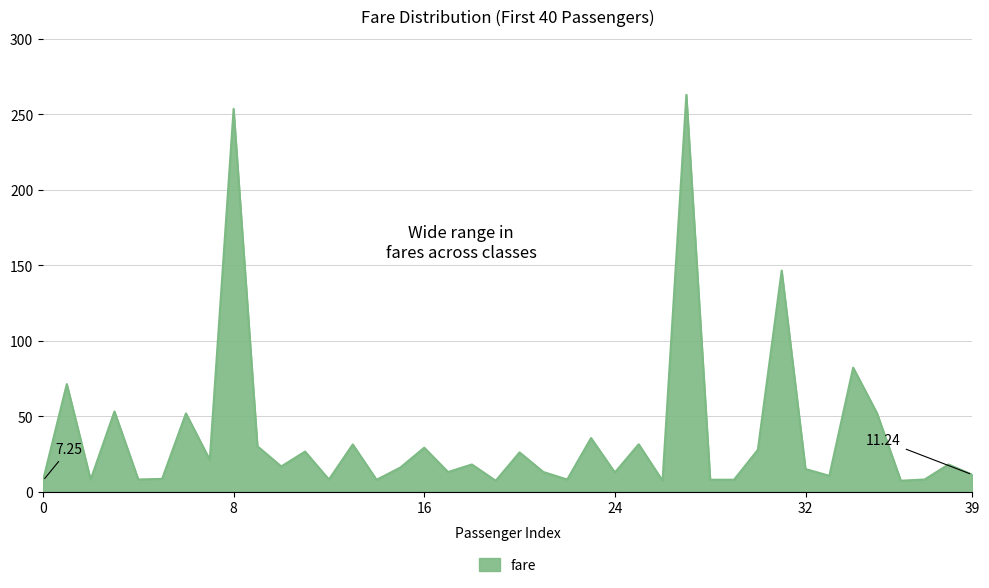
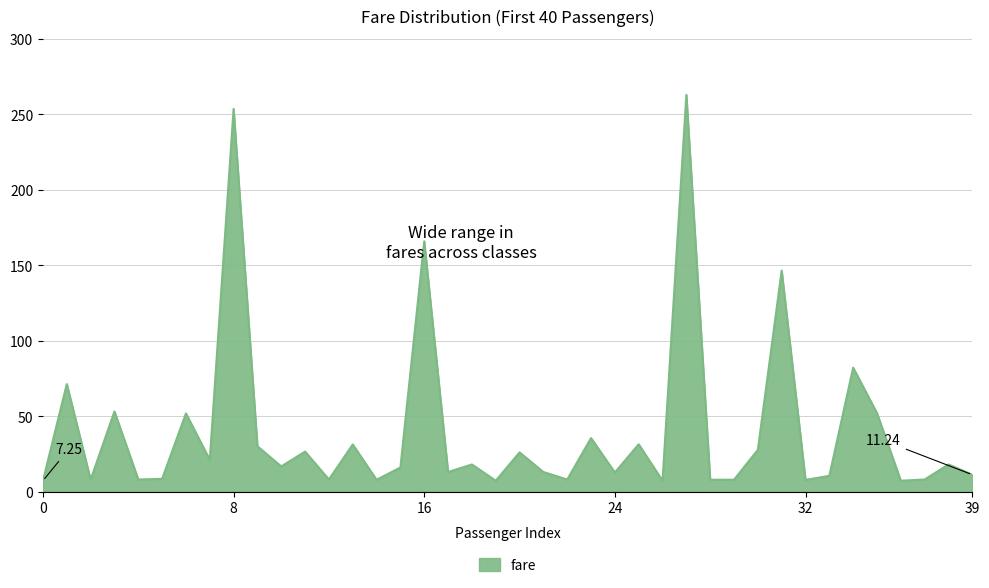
  {
    "8": 254,
-   "16": 29,
+   "16": 166,
    "24": 13,
-   "32": 15,
+   "32": 8,
    "39": 11
  }
